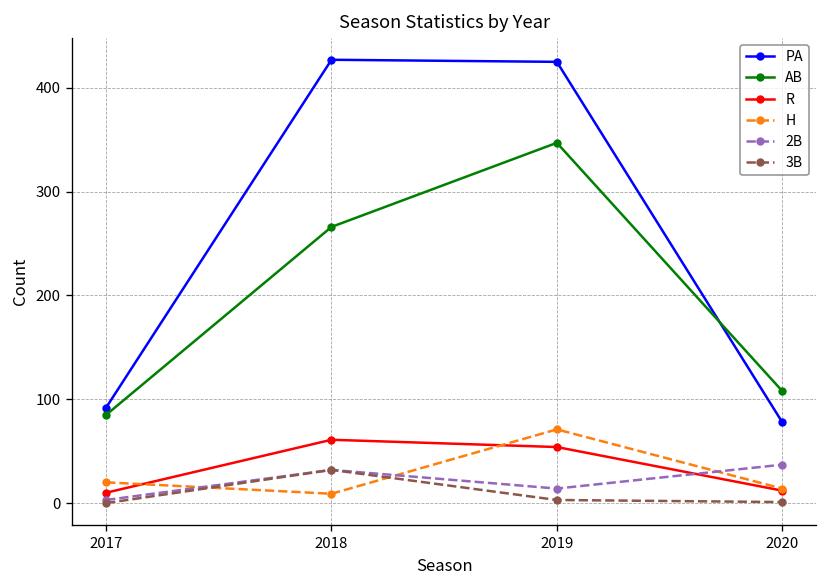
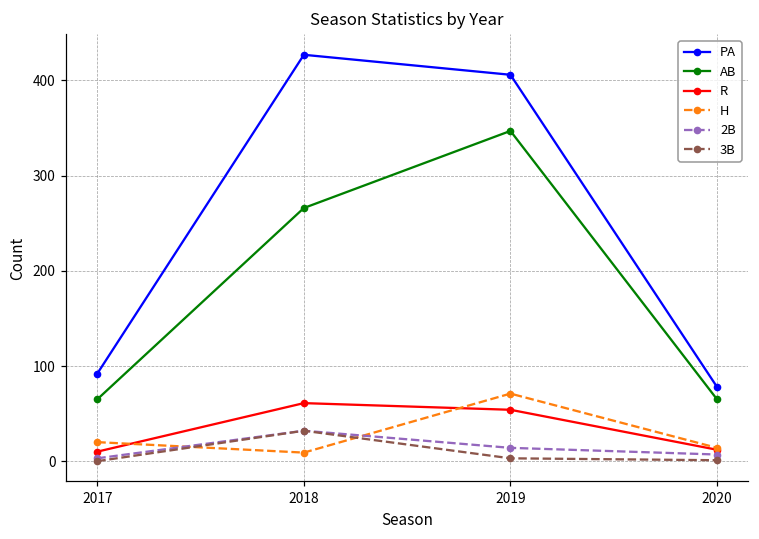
  {
    "PA": {
      "2017": 90,
      "2018": 430,
-     "2019": 430,
+     "2019": 410,
      "2020": 80
    },
    "AB": {
-     "2017": 90,
+     "2017": 70,
      "2018": 270,
      "2019": 350,
-     "2020": 110
+     "2020": 70
    },
    "R": {
      "2017": 10,
      "2018": 60,
      "2019": 50
    },
    "H": {
      "2017": 20,
      "2018": 10,
      "2019": 70
    },
    "2B": {
      "2019": 10,
-     "2020": 40
+     "2020": 10
    },
    "3B": {
      "2019": 0,
      "2020": 0
    }
  }
